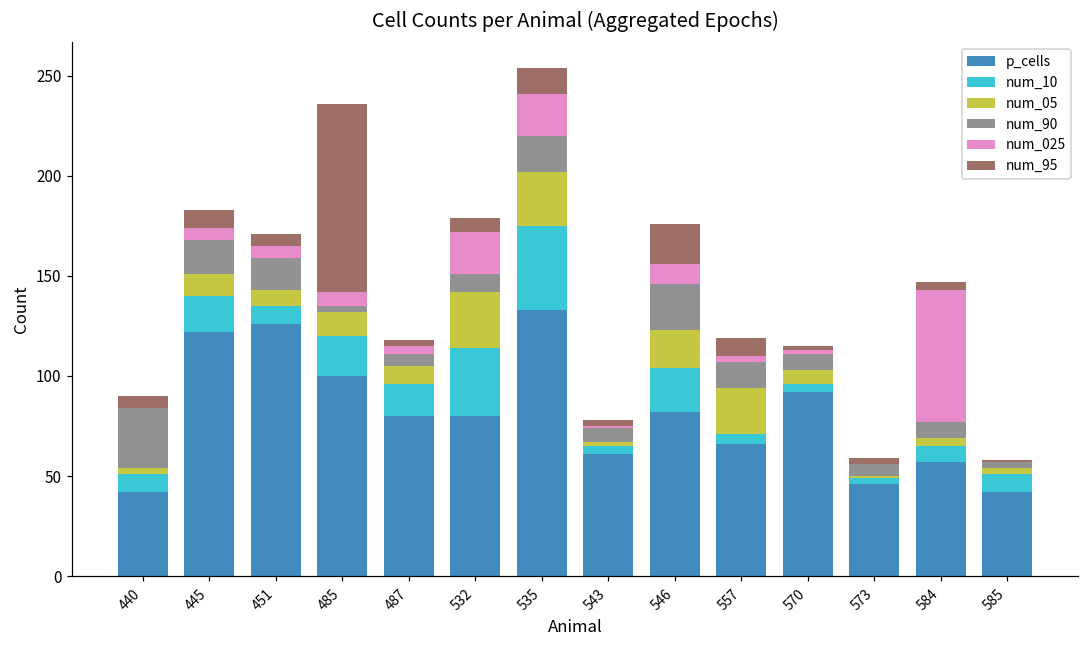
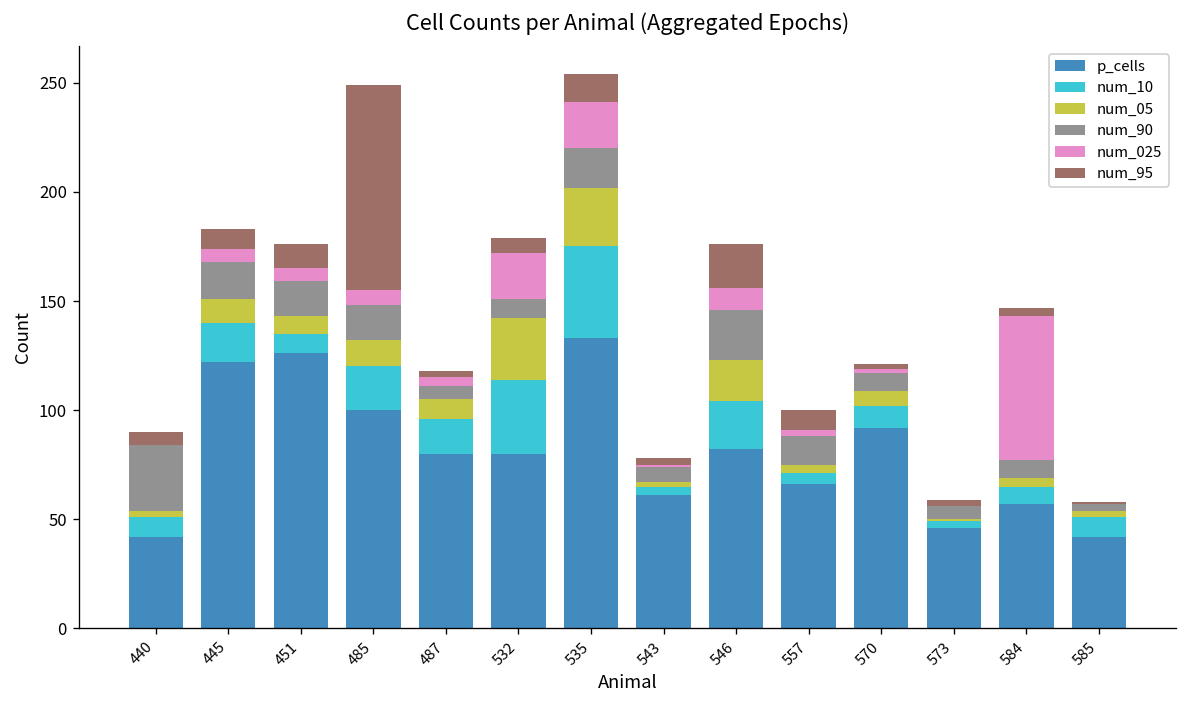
  {
    "p_cells": {
      "440": 42,
      "445": 122,
      "451": 126,
      "485": 100,
      "487": 80,
      "532": 80,
      "535": 133,
      "543": 61,
      "546": 82,
      "557": 66,
      "570": 92,
      "573": 46,
      "584": 57,
      "585": 42
    },
    "num_10": {
      "440": 9,
      "445": 18,
      "451": 9,
      "485": 20,
      "487": 16,
      "532": 34,
      "535": 42,
      "543": 4,
      "546": 22,
      "557": 5,
-     "570": 4,
+     "570": 10,
      "573": 3,
      "584": 8,
      "585": 9
    },
    "num_05": {
      "440": 3,
      "445": 11,
      "451": 8,
      "485": 12,
      "487": 9,
      "532": 28,
      "535": 27,
      "543": 2,
      "546": 19,
-     "557": 23,
+     "557": 4,
      "570": 7,
      "584": 4,
      "585": 3
    },
    "num_90": {
      "440": 30,
      "445": 17,
      "451": 16,
-     "485": 3,
+     "485": 16,
      "487": 6,
      "532": 9,
      "535": 18,
      "543": 7,
      "546": 23,
      "557": 13,
      "570": 8,
      "573": 6,
      "584": 8,
      "585": 3
    },
    "num_025": {
      "440": 0,
      "445": 6,
      "451": 6,
      "485": 7,
      "487": 4,
      "532": 21,
      "535": 21,
      "546": 10,
      "557": 3,
      "570": 2,
      "573": 0,
      "584": 66,
      "585": 0
    },
    "num_95": {
      "440": 6,
      "445": 9,
-     "451": 6,
+     "451": 11,
      "485": 94,
      "487": 3,
      "532": 7,
      "535": 13,
      "543": 3,
      "546": 20,
      "557": 9,
      "570": 2,
      "573": 3,
      "584": 4
    }
  }
